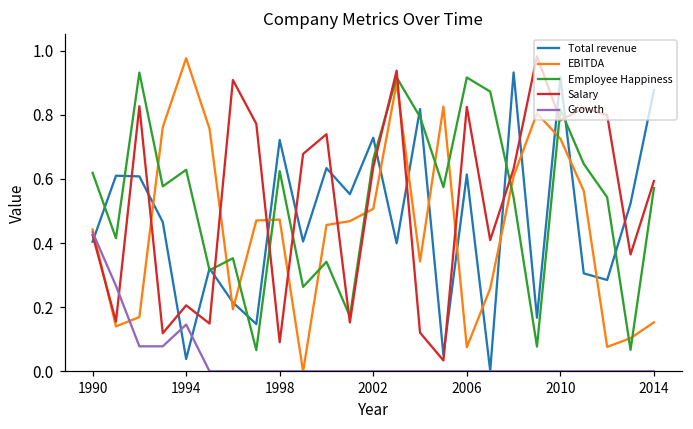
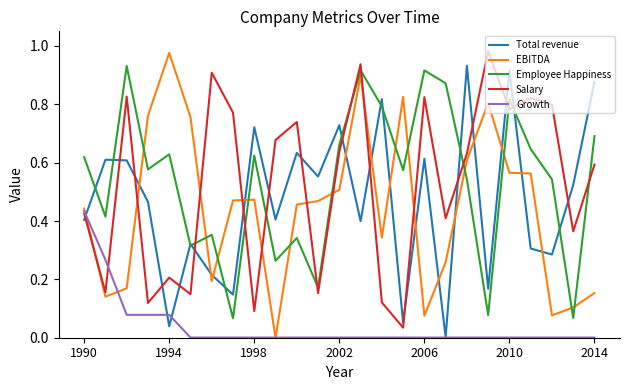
  {
    "Total revenue": {
      "1990": 0.40,
      "1994": 0.04,
      "1998": 0.72,
      "2002": 0.73,
      "2006": 0.61
    },
    "EBITDA": {
      "1994": 0.98,
      "1998": 0.47,
      "2002": 0.51,
      "2006": 0.08,
-     "2010": 0.73,
+     "2010": 0.57,
      "2014": 0.15
    },
    "Employee Happiness": {
      "1990": 0.62,
      "1994": 0.63,
      "1998": 0.62,
      "2002": 0.66,
      "2006": 0.92,
-     "2014": 0.57
+     "2014": 0.69
    },
    "Salary": {
      "1994": 0.21,
      "1998": 0.09,
      "2002": 0.64,
      "2006": 0.82,
      "2014": 0.59
    },
    "Growth": {
-     "1994": 0.15,
+     "1994": 0.08,
      "1998": 0.00,
      "2002": 0.00,
      "2006": 0.00,
      "2010": 0.00,
      "2014": 0.00
    }
  }
